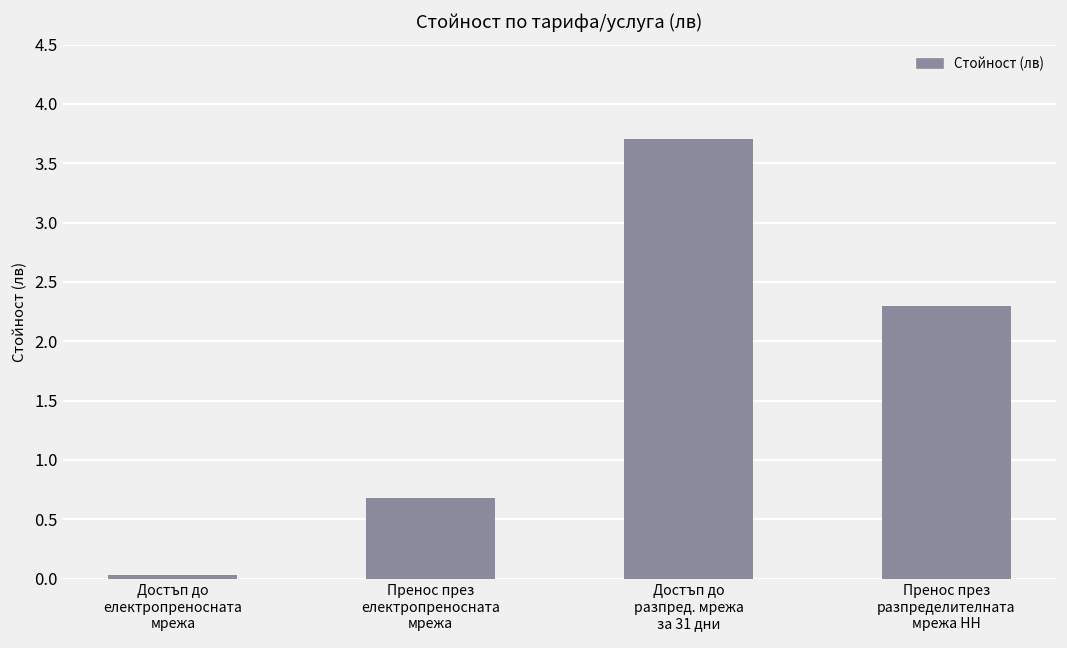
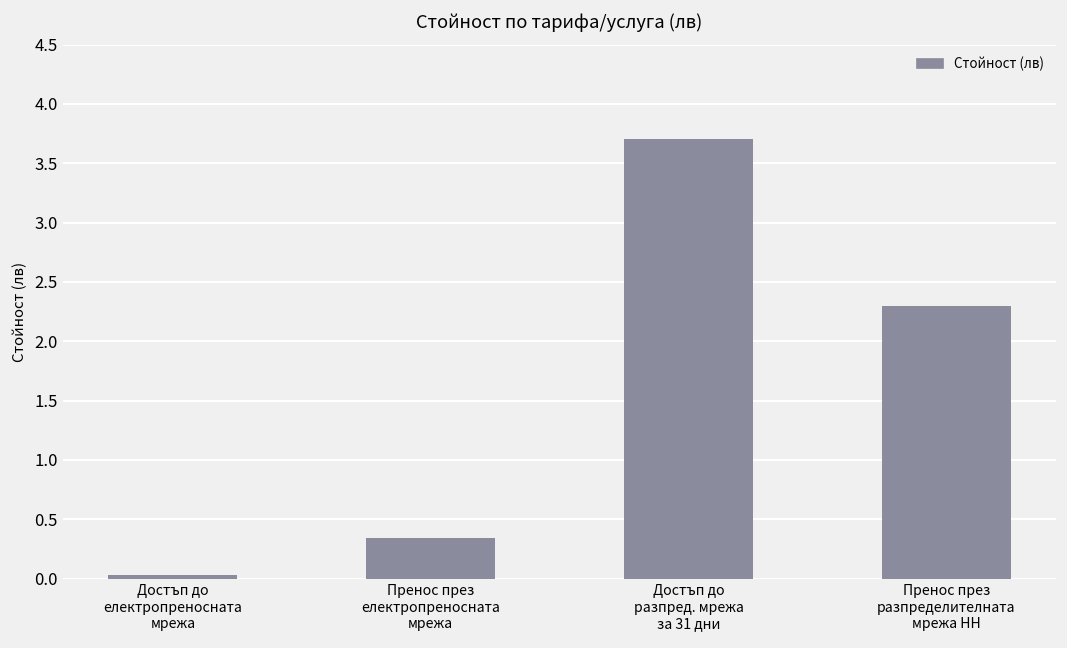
  {
    "Достъп до електропреносната мрежа": 0.0,
-   "Пренос през електропреносната мрежа": 0.7,
+   "Пренос през електропреносната мрежа": 0.3,
    "Достъп до разпред. мрежа за 31 дни": 3.7,
    "Пренос през разпределителната мрежа НН": 2.3
  }
